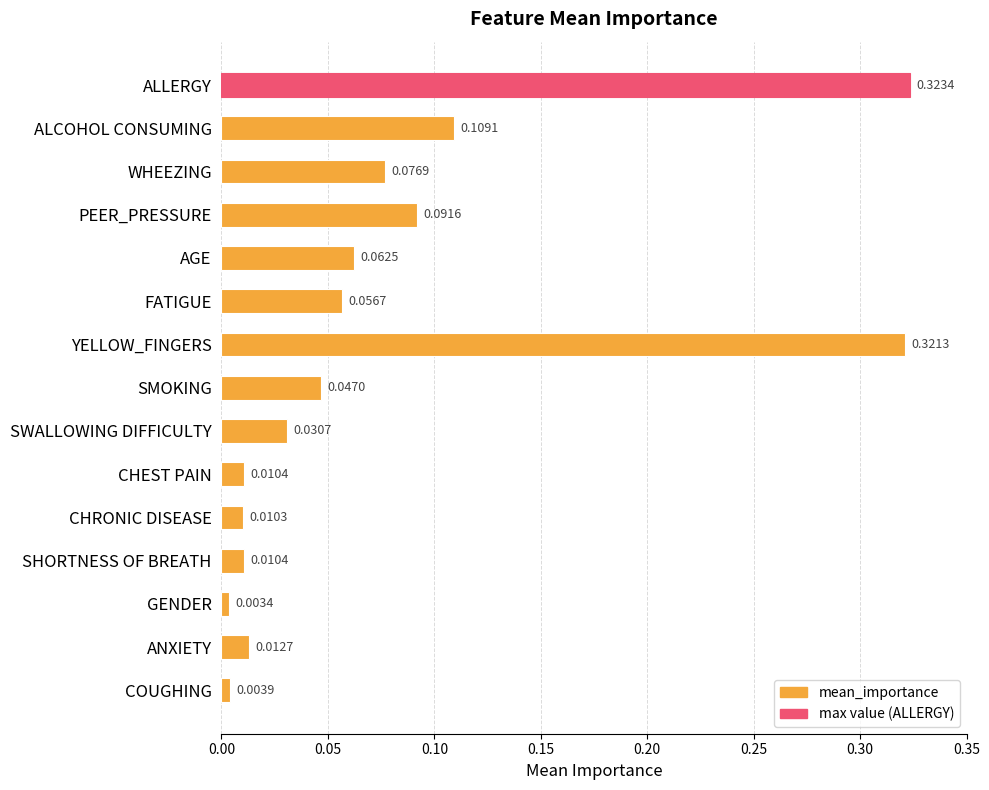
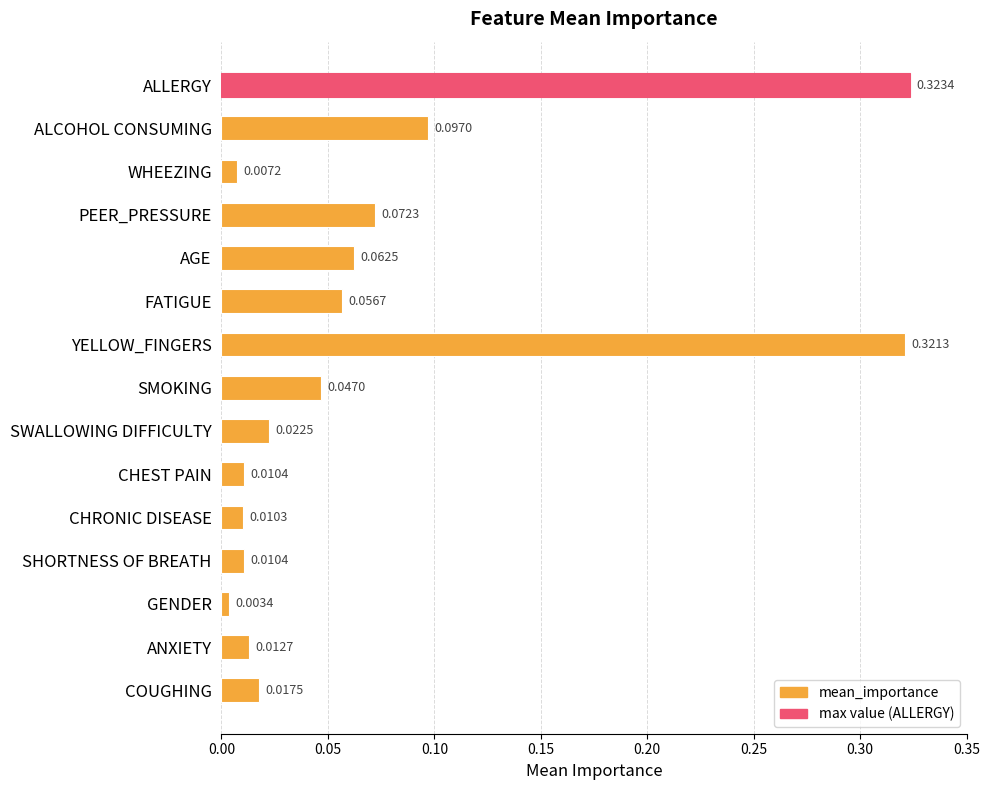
  {
    "ALLERGY": 0.3234,
-   "ALCOHOL CONSUMING": 0.1091,
-   "WHEEZING": 0.0769,
-   "PEER_PRESSURE": 0.0916,
+   "ALCOHOL CONSUMING": 0.0970,
+   "WHEEZING": 0.0072,
+   "PEER_PRESSURE": 0.0723,
    "AGE": 0.0625,
    "FATIGUE": 0.0567,
    "YELLOW_FINGERS": 0.3213,
    "SMOKING": 0.0470,
-   "SWALLOWING DIFFICULTY": 0.0307,
+   "SWALLOWING DIFFICULTY": 0.0225,
    "CHEST PAIN": 0.0104,
    "CHRONIC DISEASE": 0.0103,
    "SHORTNESS OF BREATH": 0.0104,
    "GENDER": 0.0034,
    "ANXIETY": 0.0127,
-   "COUGHING": 0.0039
+   "COUGHING": 0.0175
  }
